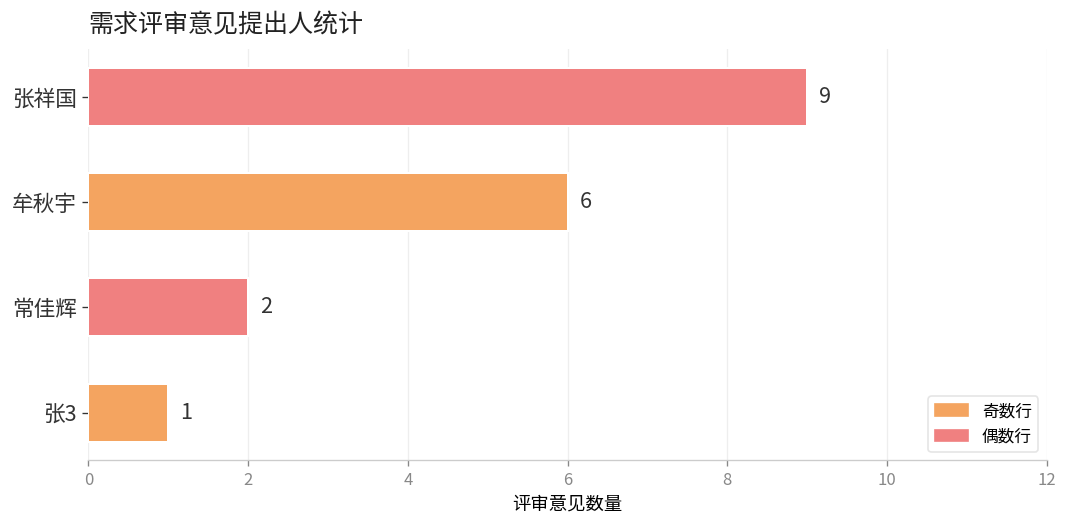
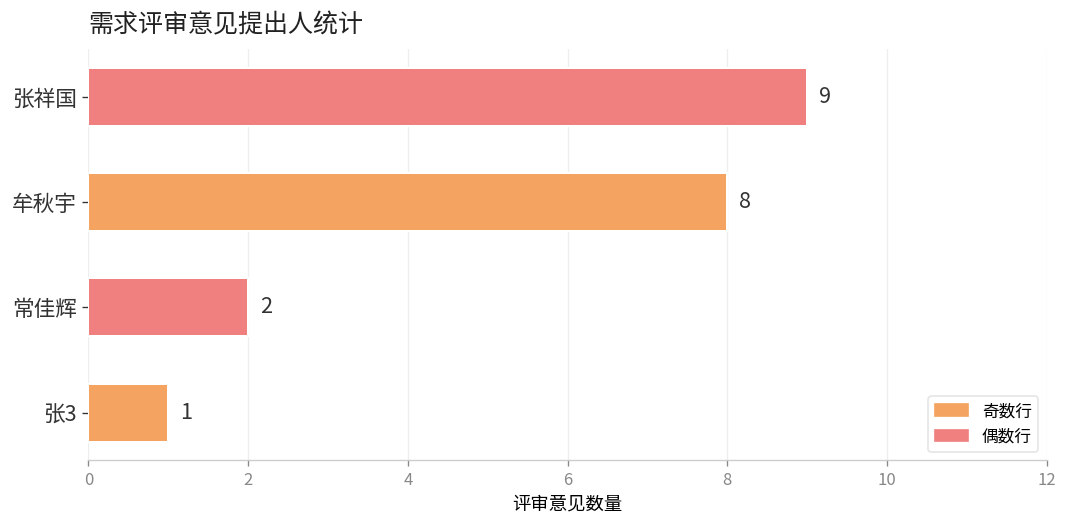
  {
    "张祥国": 9,
-   "牟秋宇": 6,
+   "牟秋宇": 8,
    "常佳辉": 2,
    "张3": 1
  }
